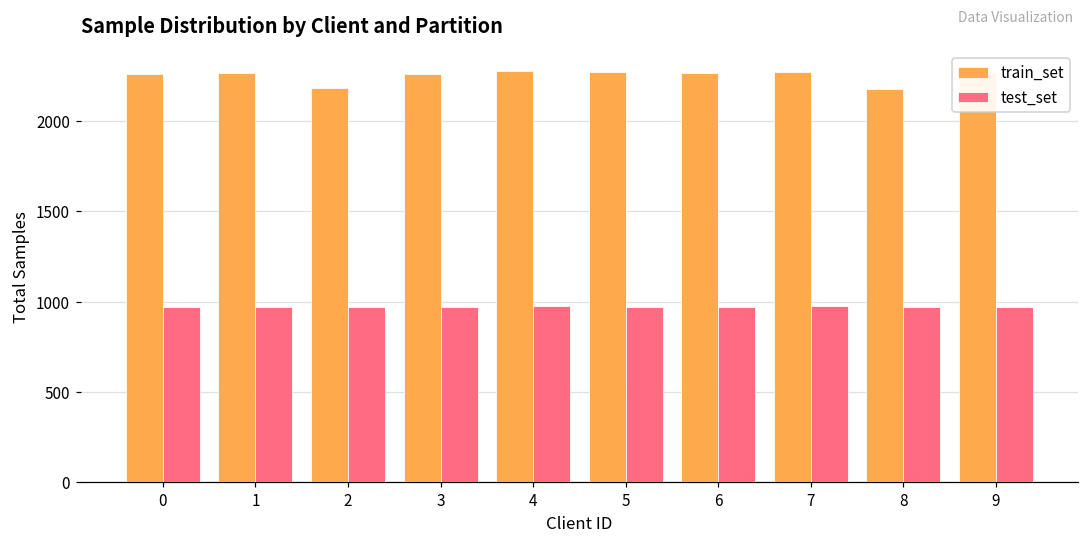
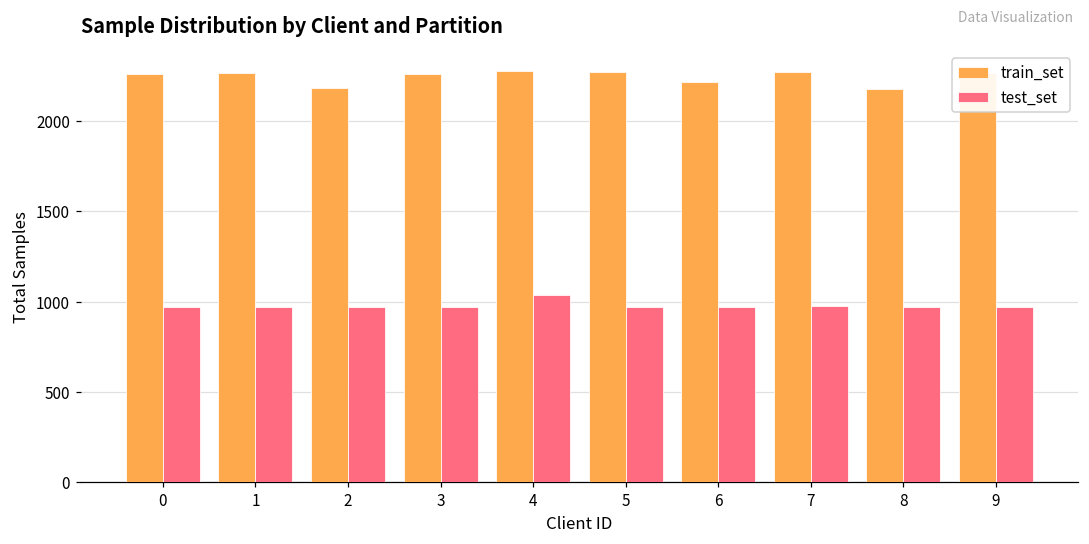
  {
    "train_set": {
      "0": 2260,
      "1": 2270,
      "2": 2180,
      "3": 2260,
      "4": 2280,
      "5": 2270,
-     "6": 2270,
+     "6": 2220,
      "7": 2270,
      "8": 2180
    },
    "test_set": {
      "0": 970,
      "1": 970,
      "2": 970,
      "3": 970,
-     "4": 980,
+     "4": 1040,
      "5": 970,
      "6": 970,
      "7": 970,
      "8": 970,
      "9": 970
    }
  }
